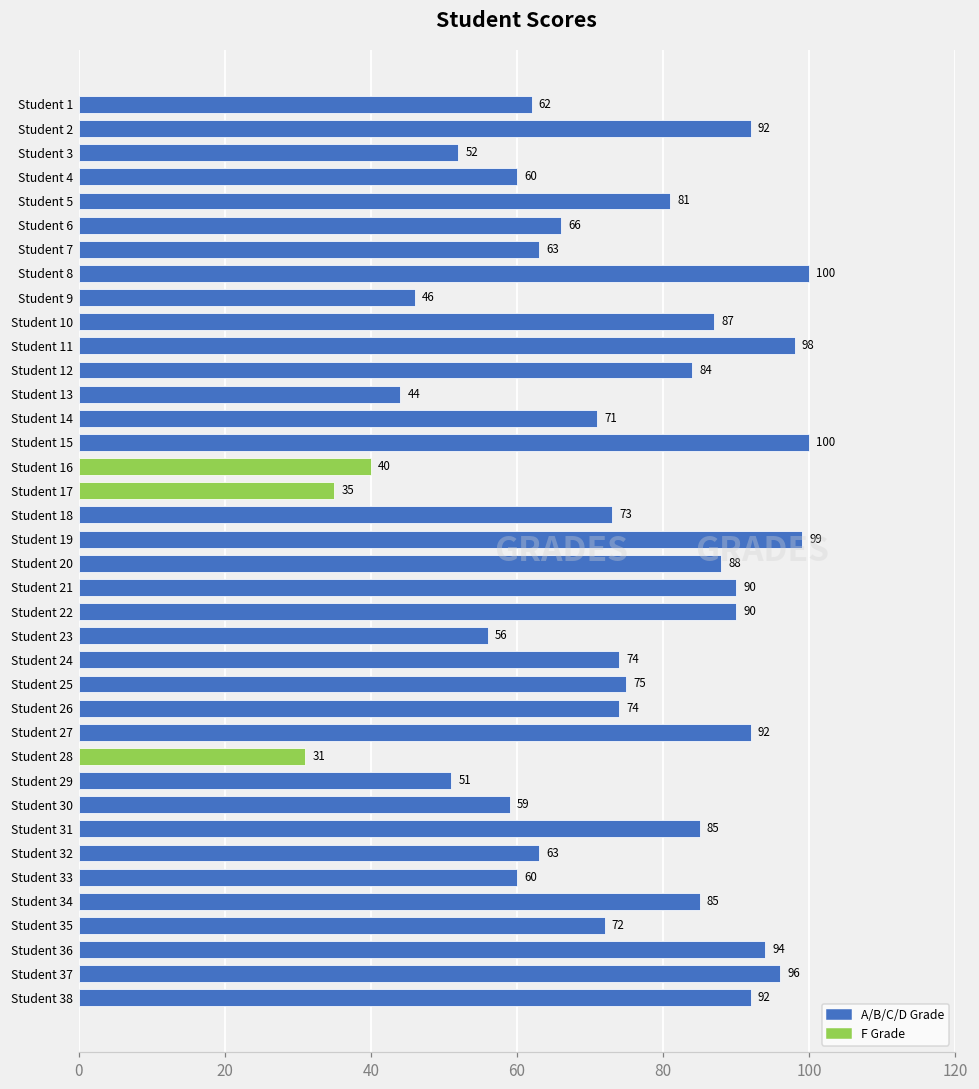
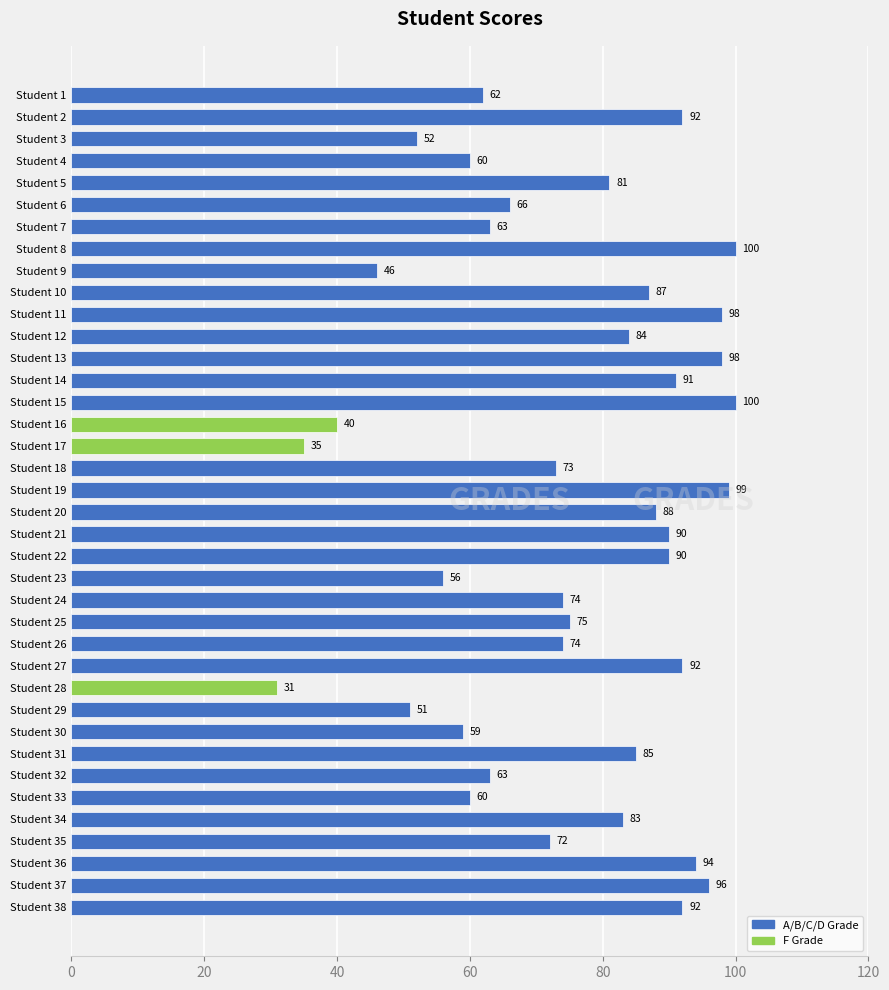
  {
    "Student 1": 62,
    "Student 2": 92,
    "Student 3": 52,
    "Student 4": 60,
    "Student 5": 81,
    "Student 6": 66,
    "Student 7": 63,
    "Student 8": 100,
    "Student 9": 46,
    "Student 10": 87,
    "Student 11": 98,
    "Student 12": 84,
-   "Student 13": 44,
-   "Student 14": 71,
+   "Student 13": 98,
+   "Student 14": 91,
    "Student 15": 100,
    "Student 16": 40,
    "Student 17": 35,
    "Student 18": 73,
    "Student 19": 99,
    "Student 20": 88,
    "Student 21": 90,
    "Student 22": 90,
    "Student 23": 56,
    "Student 24": 74,
    "Student 25": 75,
    "Student 26": 74,
    "Student 27": 92,
    "Student 28": 31,
    "Student 29": 51,
    "Student 30": 59,
    "Student 31": 85,
    "Student 32": 63,
    "Student 33": 60,
-   "Student 34": 85,
+   "Student 34": 83,
    "Student 35": 72,
    "Student 36": 94,
    "Student 37": 96,
    "Student 38": 92
  }
